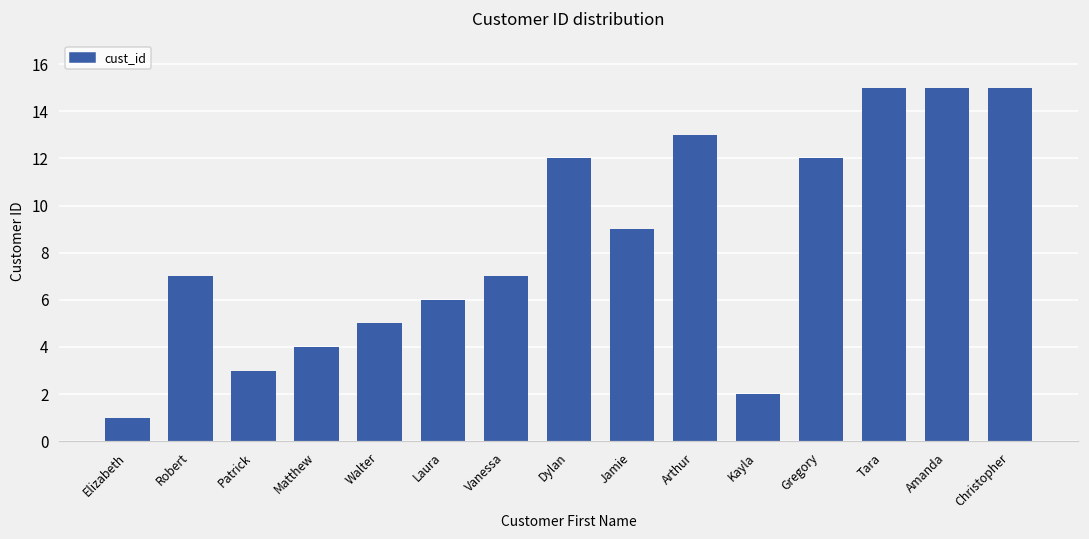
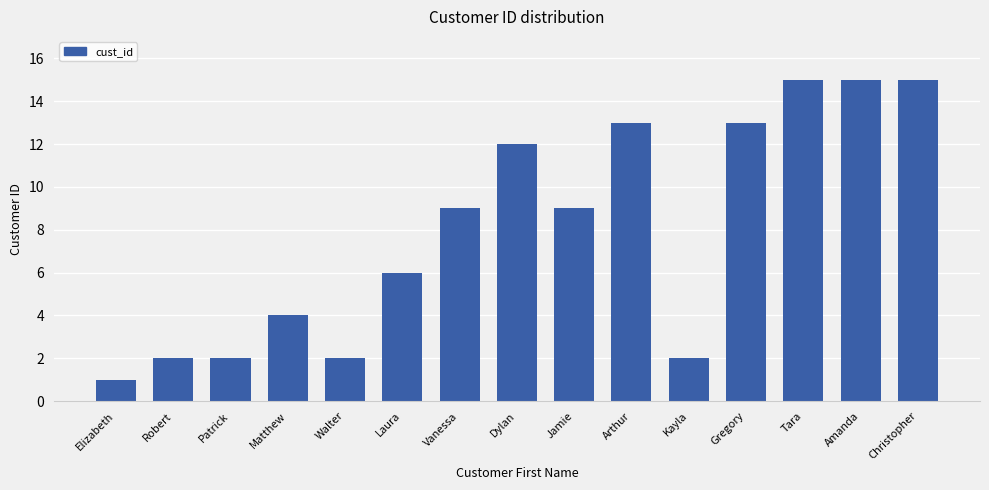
  {
    "Elizabeth": 1,
-   "Robert": 7,
-   "Patrick": 3,
+   "Robert": 2,
+   "Patrick": 2,
    "Matthew": 4,
-   "Walter": 5,
+   "Walter": 2,
    "Laura": 6,
-   "Vanessa": 7,
+   "Vanessa": 9,
    "Dylan": 12,
    "Jamie": 9,
    "Arthur": 13,
    "Kayla": 2,
-   "Gregory": 12,
+   "Gregory": 13,
    "Tara": 15,
    "Amanda": 15,
    "Christopher": 15
  }
